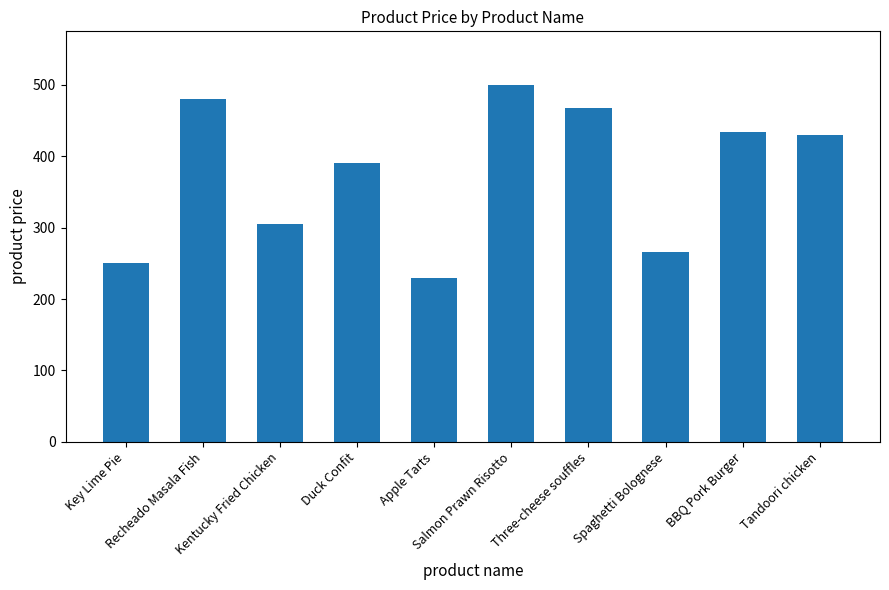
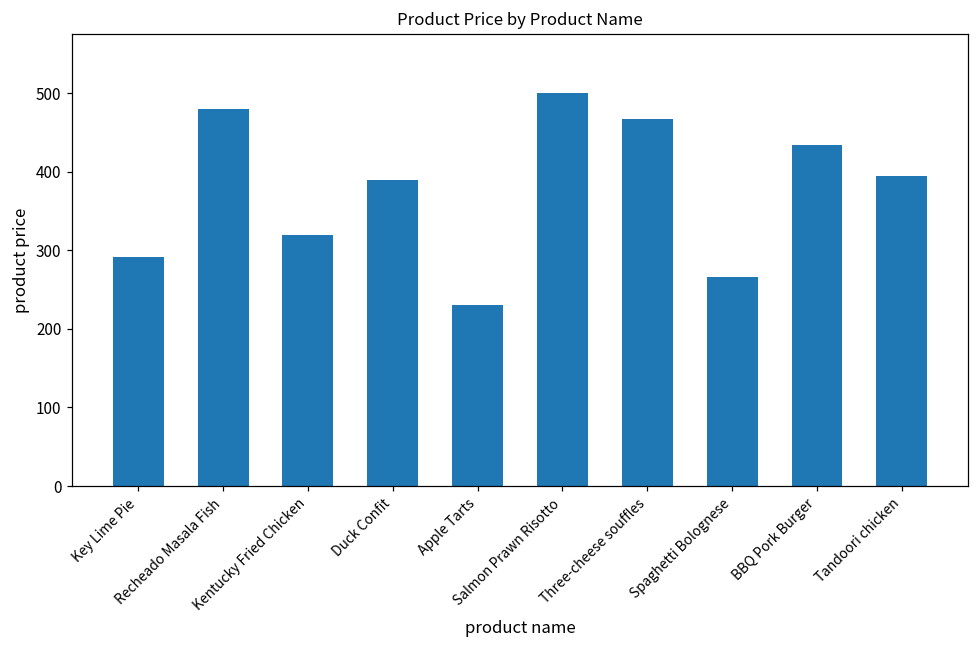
  {
-   "Key Lime Pie": 250,
+   "Key Lime Pie": 290,
    "Recheado Masala Fish": 480,
-   "Kentucky Fried Chicken": 310,
+   "Kentucky Fried Chicken": 320,
    "Duck Confit": 390,
    "Apple Tarts": 230,
    "Salmon Prawn Risotto": 500,
    "Three-cheese souffles": 470,
    "Spaghetti Bolognese": 270,
    "BBQ Pork Burger": 430,
-   "Tandoori chicken": 430
+   "Tandoori chicken": 400
  }
